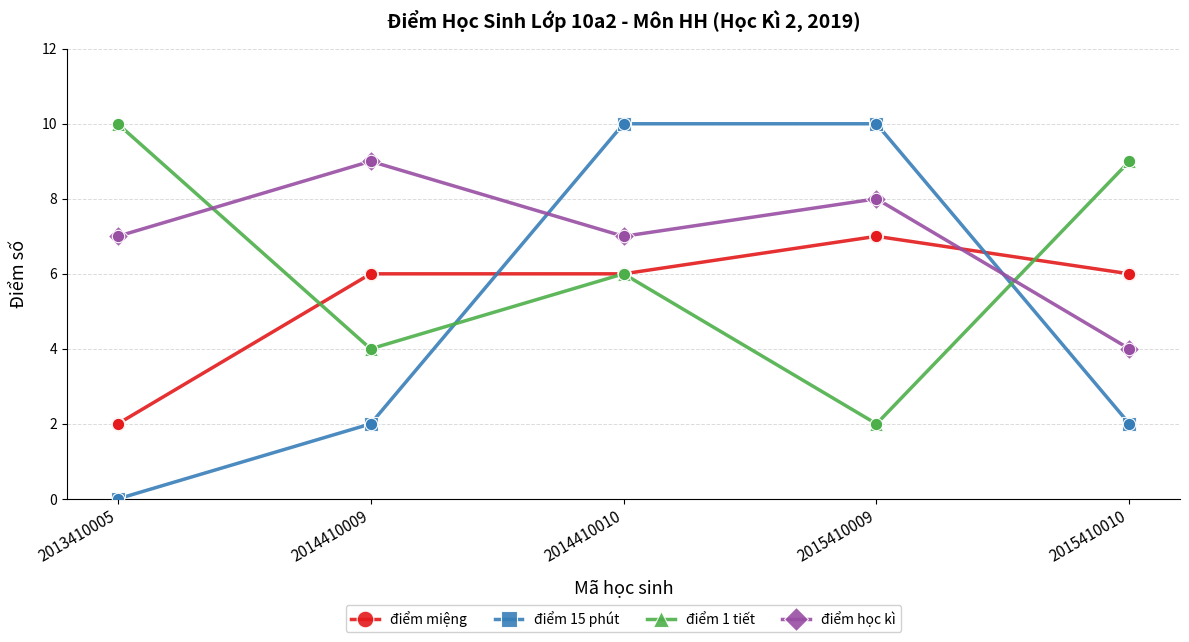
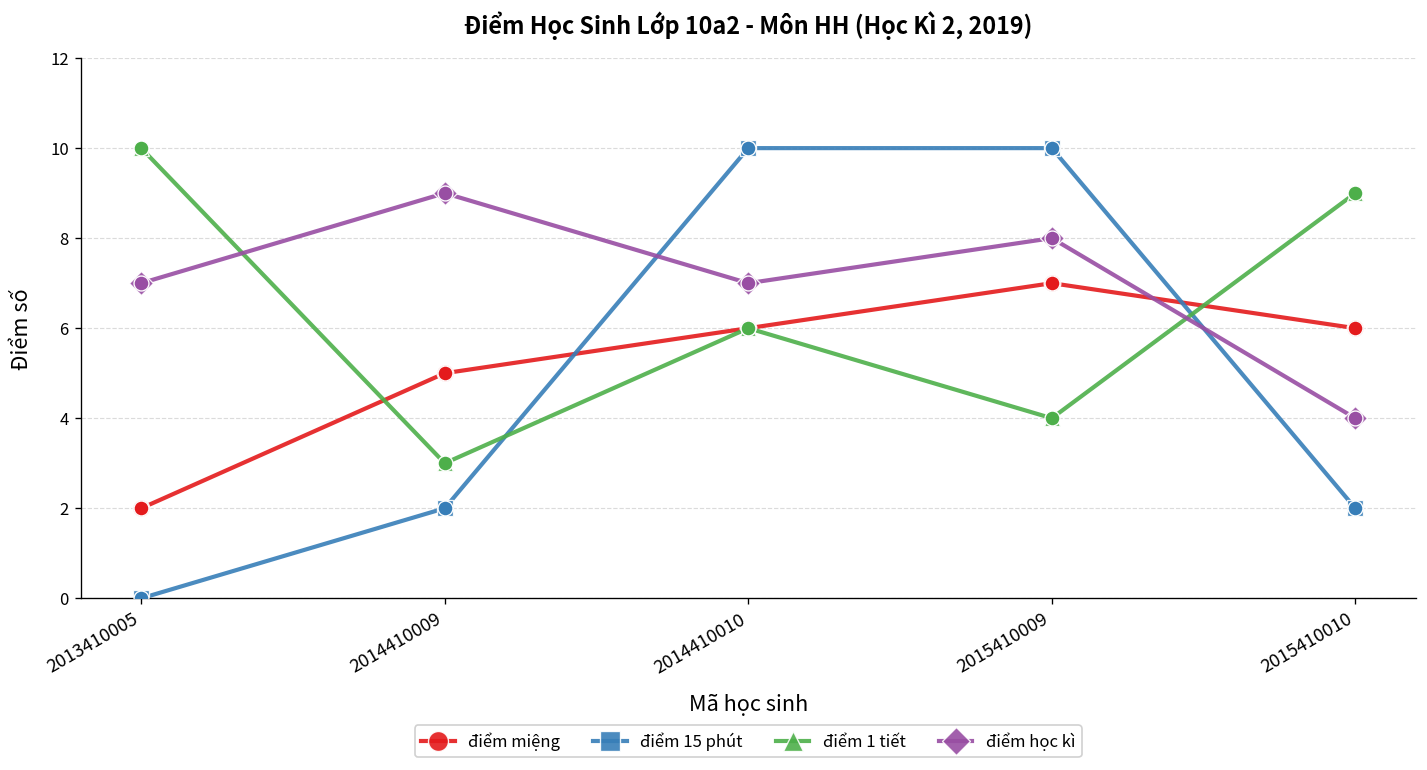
  {
    "điểm miệng": {
      "2013410005": 2,
-     "2014410009": 6,
+     "2014410009": 5,
      "2015410009": 7,
      "2015410010": 6
    },
    "điểm 15 phút": {
      "2013410005": 0,
      "2014410009": 2,
      "2014410010": 10,
      "2015410009": 10,
      "2015410010": 2
    },
    "điểm 1 tiết": {
      "2013410005": 10,
-     "2014410009": 4,
-     "2015410009": 2,
+     "2014410009": 3,
+     "2015410009": 4,
      "2015410010": 9
    },
    "điểm học kì": {
      "2013410005": 7,
      "2014410009": 9,
      "2014410010": 7,
      "2015410009": 8,
      "2015410010": 4
    }
  }
